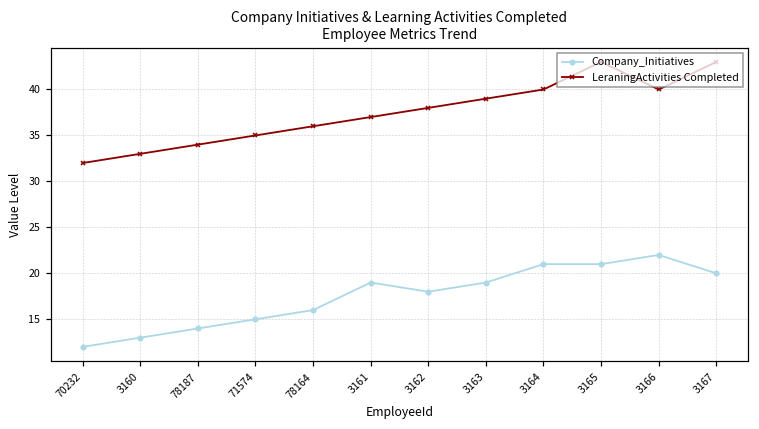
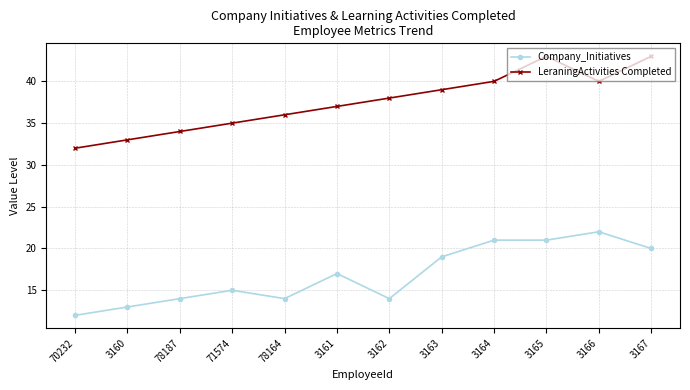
  {
    "Company_Initiatives": {
      "70232": 12,
      "3160": 13,
      "78187": 14,
      "71574": 15,
-     "78164": 16,
-     "3161": 19,
-     "3162": 18,
+     "78164": 14,
+     "3161": 17,
+     "3162": 14,
      "3163": 19,
      "3164": 21,
      "3165": 21,
      "3166": 22,
      "3167": 20
    },
    "LeraningActivities Completed": {
      "70232": 32,
      "3160": 33,
      "78187": 34,
      "71574": 35,
      "78164": 36,
      "3161": 37,
      "3162": 38,
      "3163": 39,
      "3164": 40,
      "3166": 40
    }
  }
